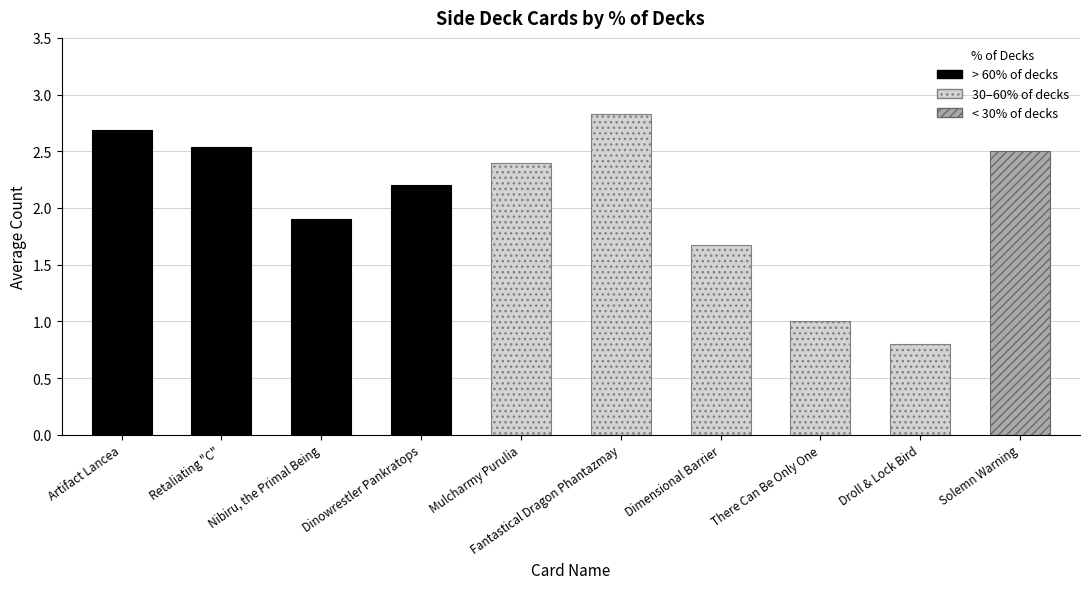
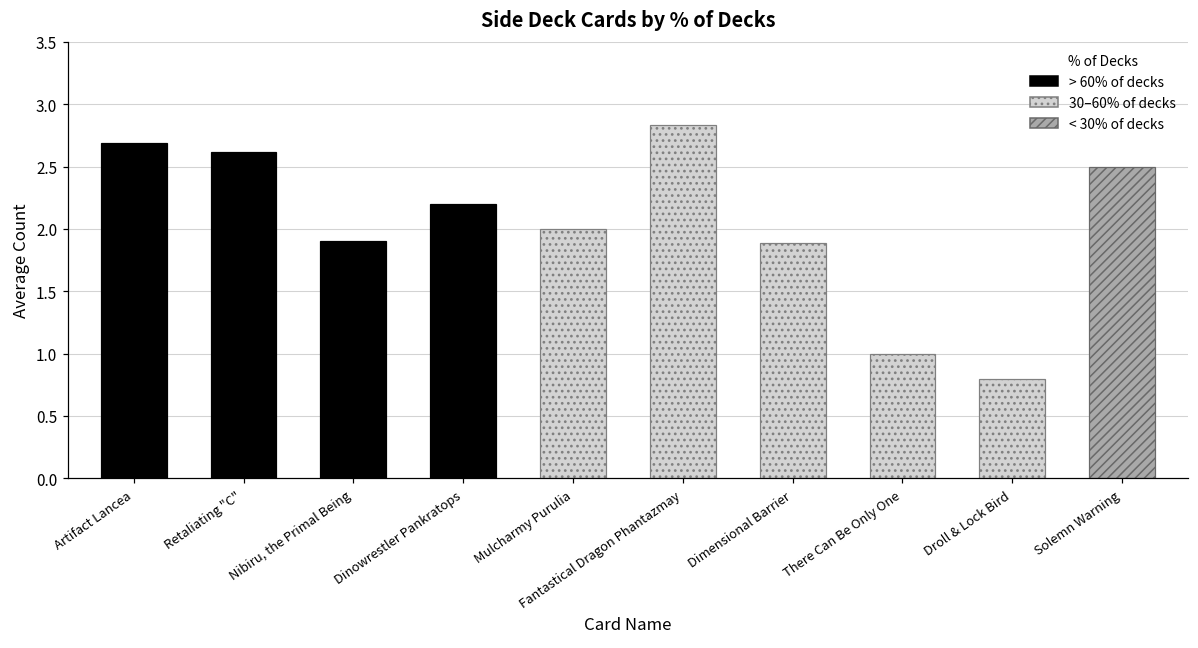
  {
    "Artifact Lancea": 2.69,
-   "Retaliating \"C\"": 2.54,
+   "Retaliating \"C\"": 2.62,
    "Nibiru, the Primal Being": 1.90,
    "Dinowrestler Pankratops": 2.20,
-   "Mulcharmy Purulia": 2.4,
+   "Mulcharmy Purulia": 2.0,
    "Fantastical Dragon Phantazmay": 2.83,
-   "Dimensional Barrier": 1.67,
+   "Dimensional Barrier": 1.89,
    "There Can Be Only One": 1.00,
    "Droll & Lock Bird": 0.80,
    "Solemn Warning": 2.50
  }
